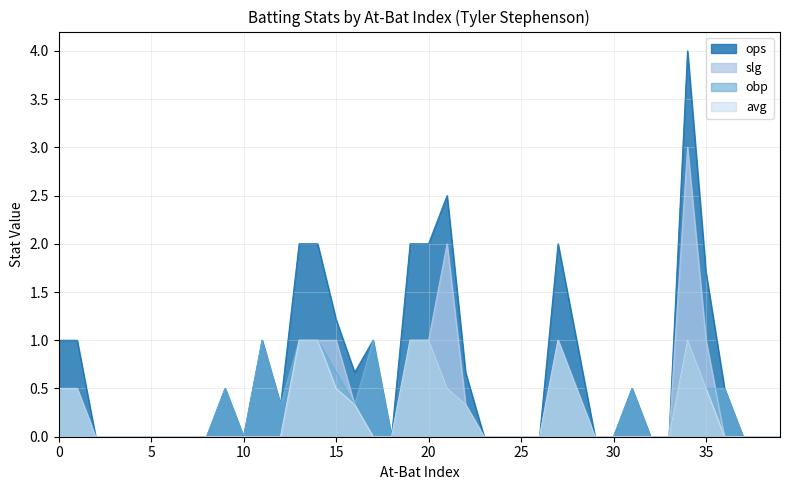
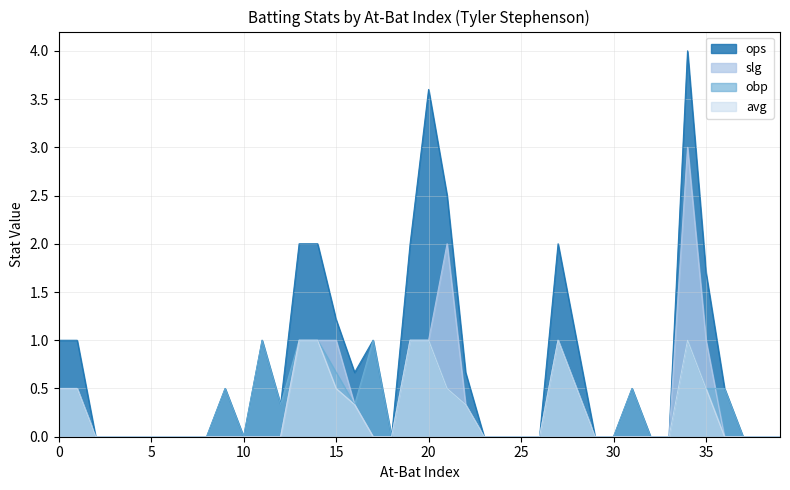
  {
    "ops": {
      "0": 1.0,
      "15": 1.2,
-     "20": 2.0,
+     "20": 3.6,
      "35": 1.7
    }
  }
